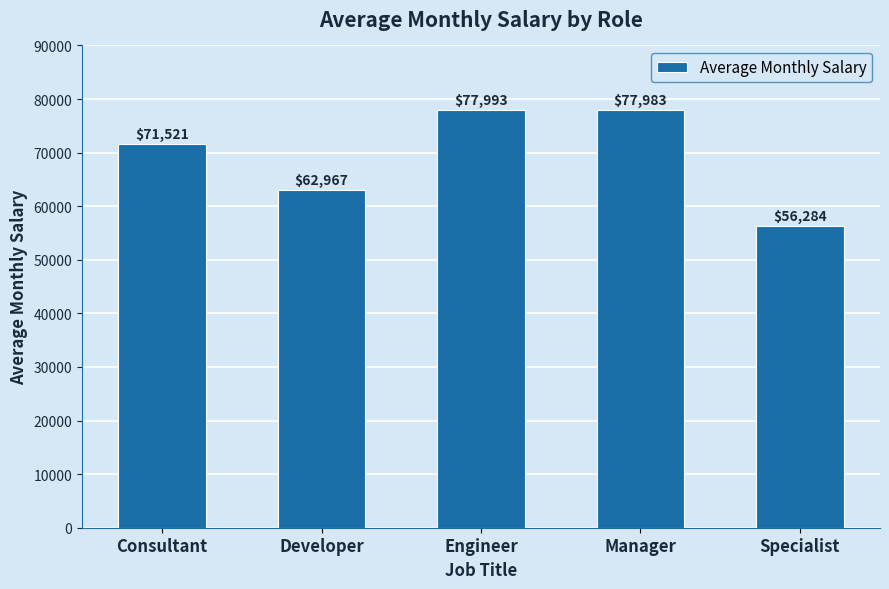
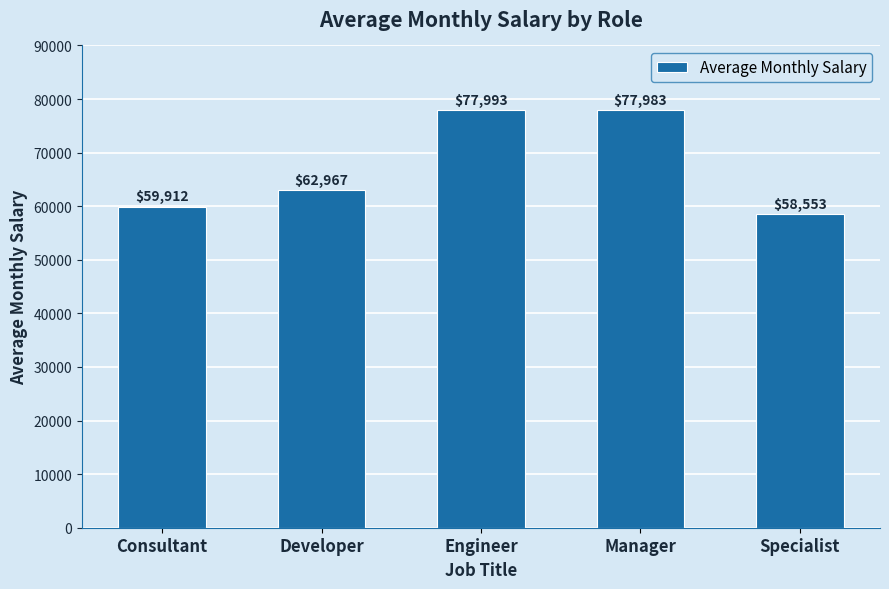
  {
-   "Consultant": "$71,521",
+   "Consultant": "$59,912",
    "Developer": "$62,967",
    "Engineer": "$77,993",
    "Manager": "$77,983",
-   "Specialist": "$56,284"
+   "Specialist": "$58,553"
  }
